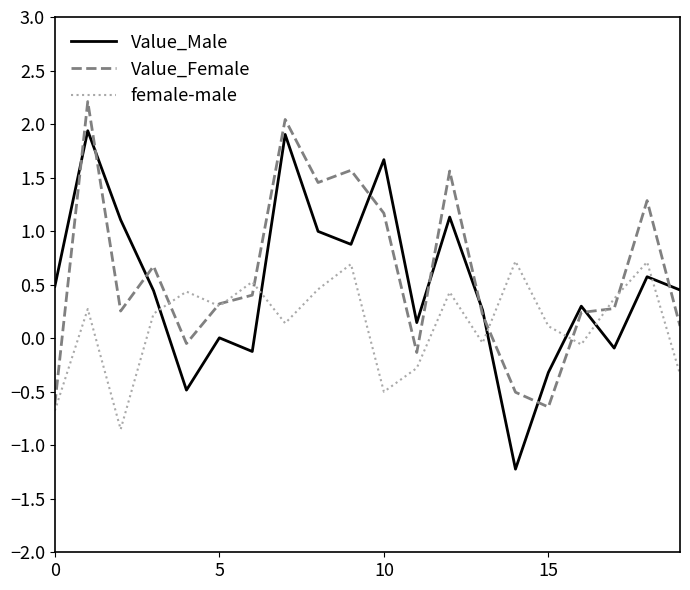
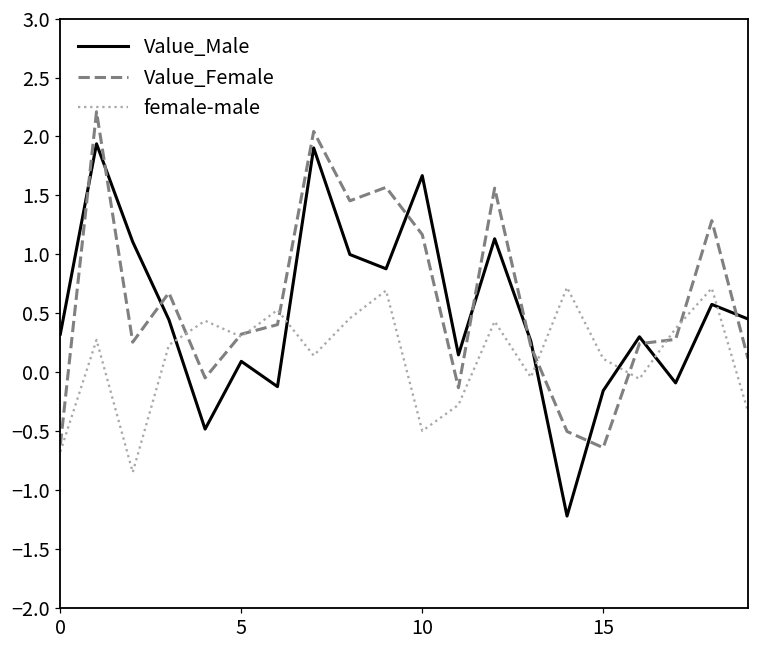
  {
    "Value_Male": {
-     "0": 0.48,
-     "5": 0.00,
+     "0": 0.32,
+     "5": 0.09,
      "10": 1.67,
-     "15": -0.32
+     "15": -0.16
    },
    "Value_Female": {
      "0": -0.62,
      "10": 1.17,
      "15": -0.64
    },
    "female-male": {
      "0": -0.68,
      "10": -0.50,
      "15": 0.11
    }
  }
